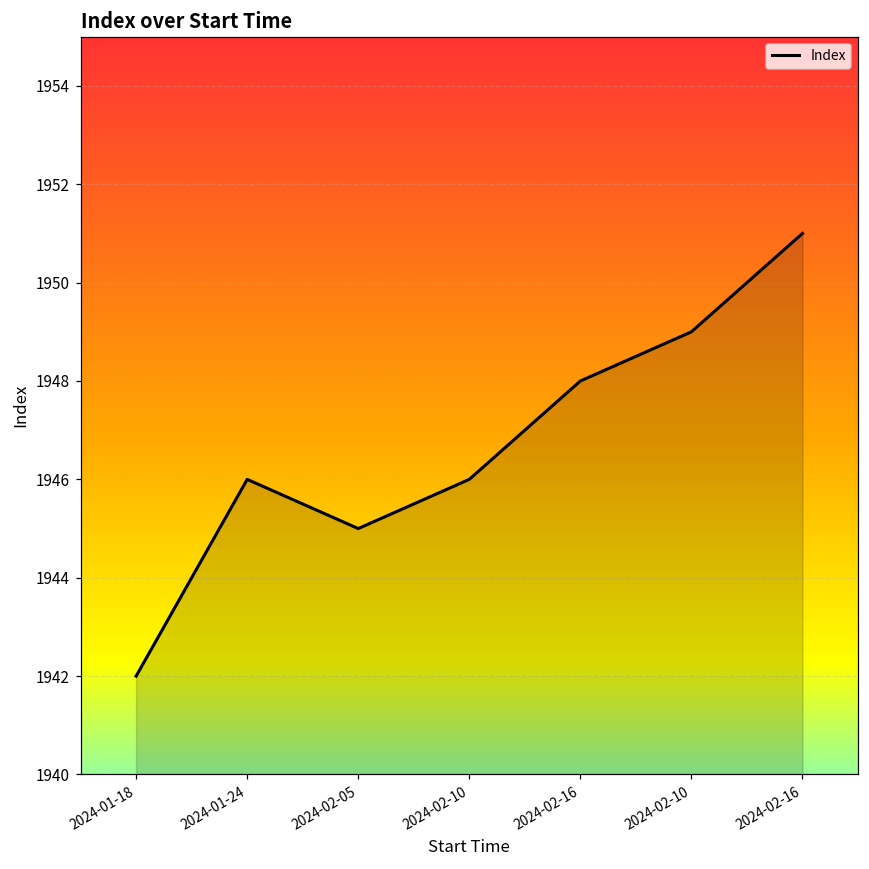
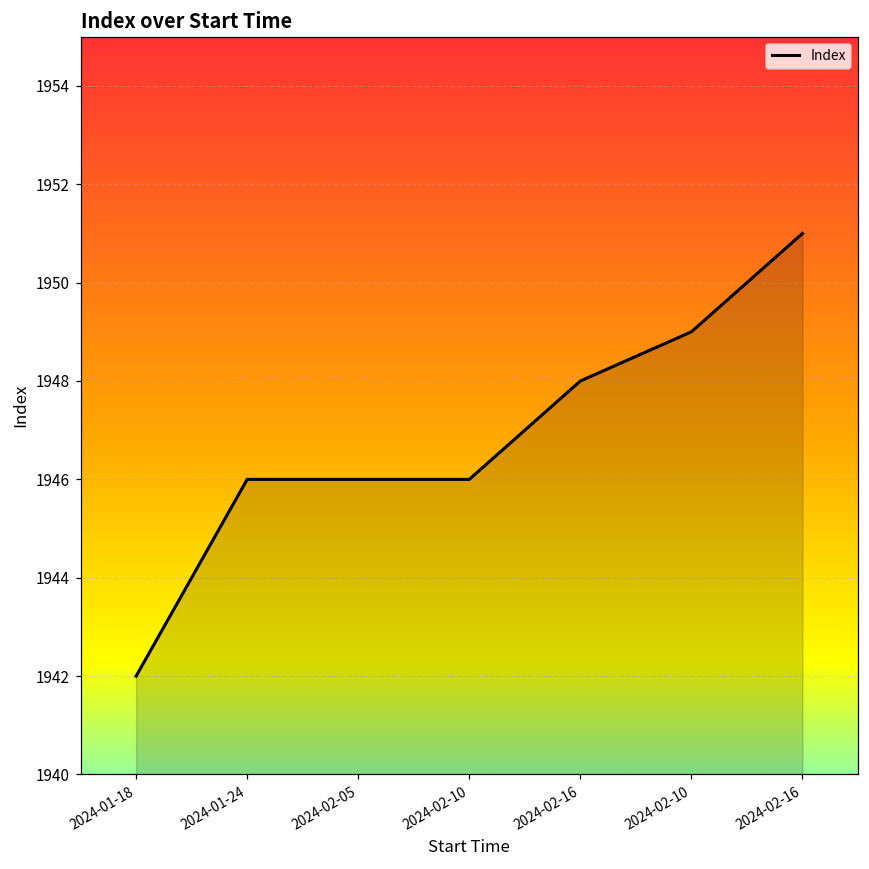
  {
    "2024-01-18": 1942,
    "2024-01-24": 1946,
-   "2024-02-05": 1945
+   "2024-02-05": 1946
  }
